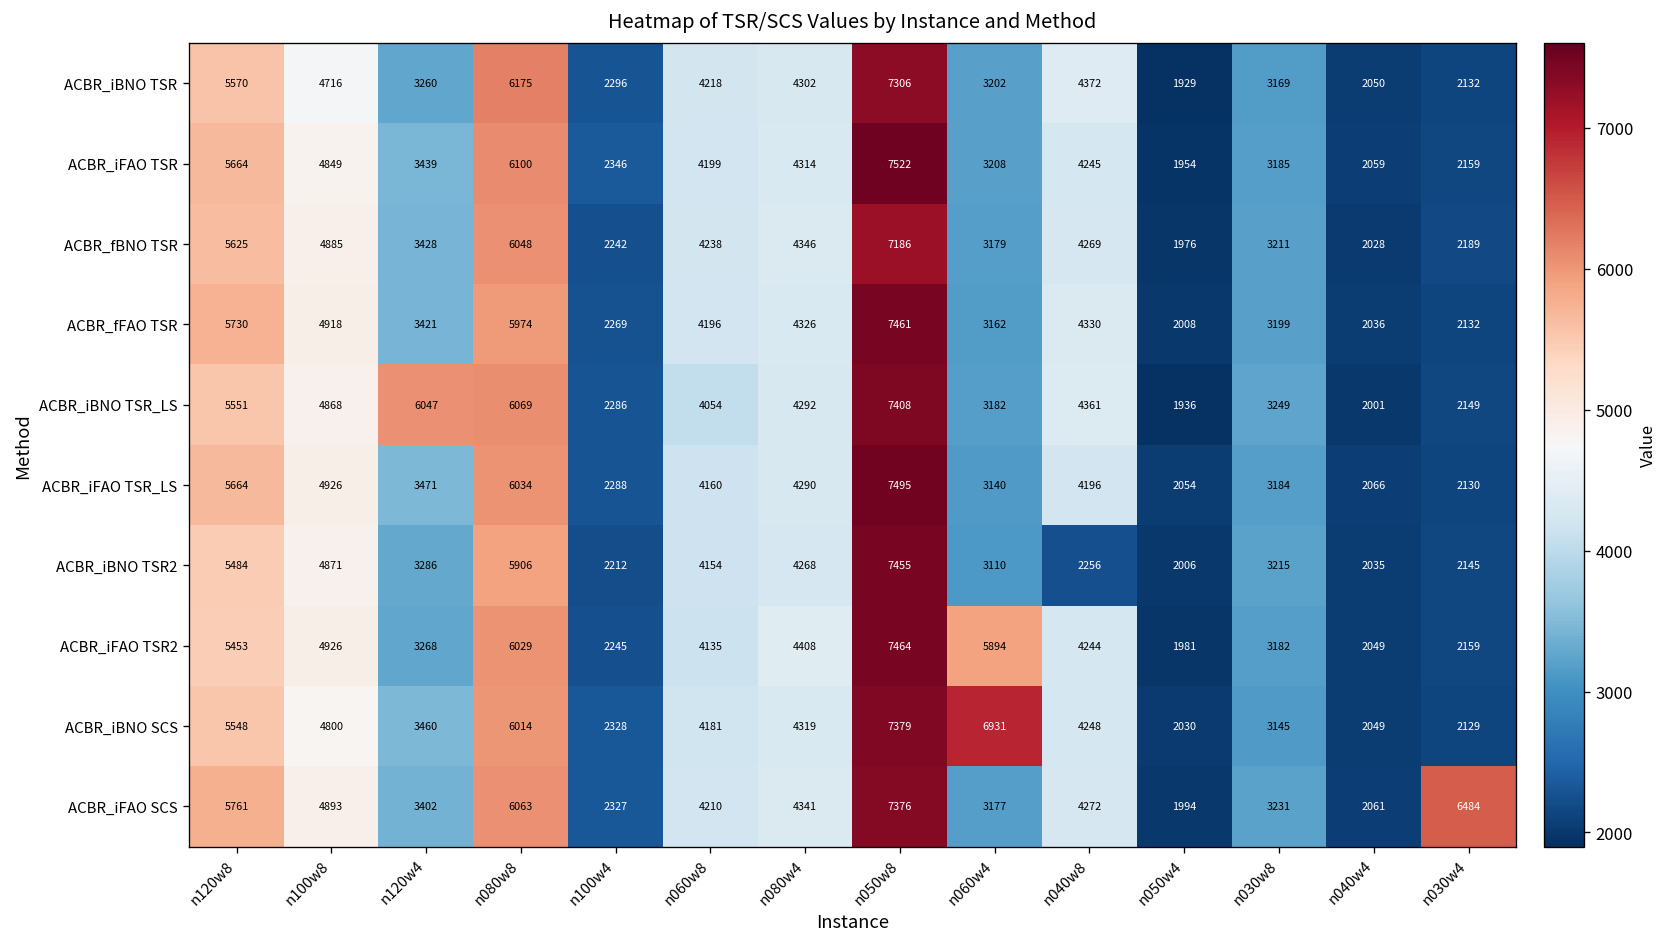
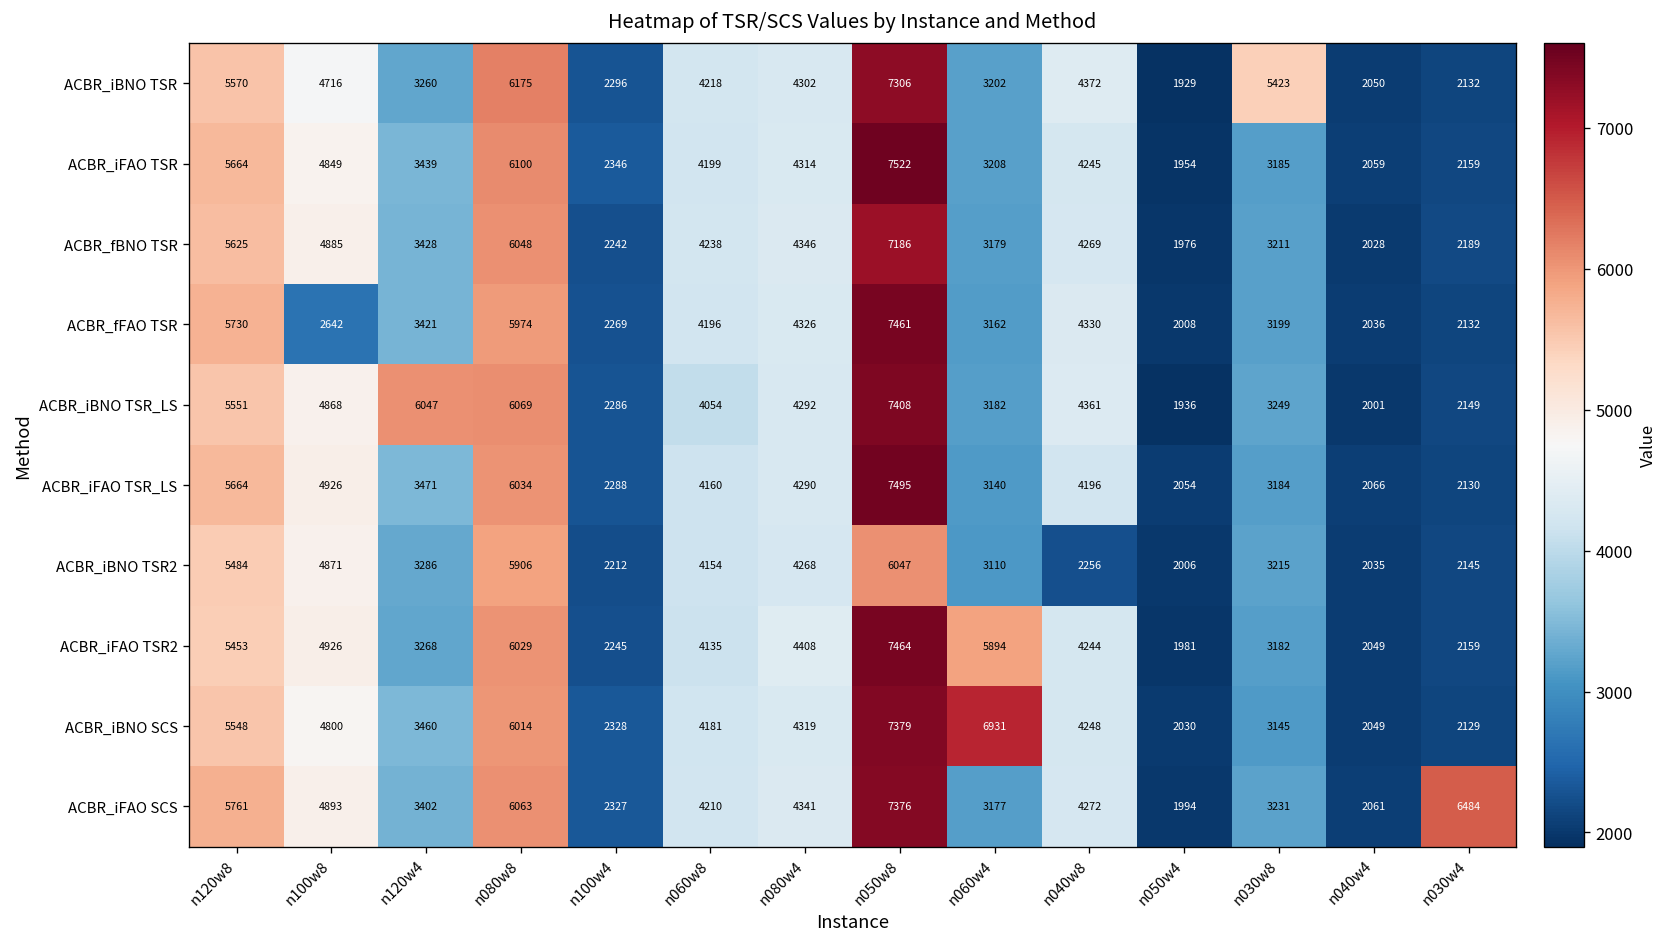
  {
    "ACBR_iBNO TSR": {
      "n120w8": 5570,
      "n100w8": 4716,
      "n120w4": 3260,
      "n080w8": 6175,
      "n100w4": 2296,
      "n060w8": 4218,
      "n080w4": 4302,
      "n050w8": 7306,
      "n060w4": 3202,
      "n040w8": 4372,
      "n050w4": 1929,
-     "n030w8": 3169,
+     "n030w8": 5423,
      "n040w4": 2050,
      "n030w4": 2132
    },
    "ACBR_iFAO TSR": {
      "n120w8": 5664,
      "n100w8": 4849,
      "n120w4": 3439,
      "n080w8": 6100,
      "n100w4": 2346,
      "n060w8": 4199,
      "n080w4": 4314,
      "n050w8": 7522,
      "n060w4": 3208,
      "n040w8": 4245,
      "n050w4": 1954,
      "n030w8": 3185,
      "n040w4": 2059,
      "n030w4": 2159
    },
    "ACBR_fBNO TSR": {
      "n120w8": 5625,
      "n100w8": 4885,
      "n120w4": 3428,
      "n080w8": 6048,
      "n100w4": 2242,
      "n060w8": 4238,
      "n080w4": 4346,
      "n050w8": 7186,
      "n060w4": 3179,
      "n040w8": 4269,
      "n050w4": 1976,
      "n030w8": 3211,
      "n040w4": 2028,
      "n030w4": 2189
    },
    "ACBR_fFAO TSR": {
      "n120w8": 5730,
-     "n100w8": 4918,
+     "n100w8": 2642,
      "n120w4": 3421,
      "n080w8": 5974,
      "n100w4": 2269,
      "n060w8": 4196,
      "n080w4": 4326,
      "n050w8": 7461,
      "n060w4": 3162,
      "n040w8": 4330,
      "n050w4": 2008,
      "n030w8": 3199,
      "n040w4": 2036,
      "n030w4": 2132
    },
    "ACBR_iBNO TSR_LS": {
      "n120w8": 5551,
      "n100w8": 4868,
      "n120w4": 6047,
      "n080w8": 6069,
      "n100w4": 2286,
      "n060w8": 4054,
      "n080w4": 4292,
      "n050w8": 7408,
      "n060w4": 3182,
      "n040w8": 4361,
      "n050w4": 1936,
      "n030w8": 3249,
      "n040w4": 2001,
      "n030w4": 2149
    },
    "ACBR_iFAO TSR_LS": {
      "n120w8": 5664,
      "n100w8": 4926,
      "n120w4": 3471,
      "n080w8": 6034,
      "n100w4": 2288,
      "n060w8": 4160,
      "n080w4": 4290,
      "n050w8": 7495,
      "n060w4": 3140,
      "n040w8": 4196,
      "n050w4": 2054,
      "n030w8": 3184,
      "n040w4": 2066,
      "n030w4": 2130
    },
    "ACBR_iBNO TSR2": {
      "n120w8": 5484,
      "n100w8": 4871,
      "n120w4": 3286,
      "n080w8": 5906,
      "n100w4": 2212,
      "n060w8": 4154,
      "n080w4": 4268,
-     "n050w8": 7455,
+     "n050w8": 6047,
      "n060w4": 3110,
      "n040w8": 2256,
      "n050w4": 2006,
      "n030w8": 3215,
      "n040w4": 2035,
      "n030w4": 2145
    },
    "ACBR_iFAO TSR2": {
      "n120w8": 5453,
      "n100w8": 4926,
      "n120w4": 3268,
      "n080w8": 6029,
      "n100w4": 2245,
      "n060w8": 4135,
      "n080w4": 4408,
      "n050w8": 7464,
      "n060w4": 5894,
      "n040w8": 4244,
      "n050w4": 1981,
      "n030w8": 3182,
      "n040w4": 2049,
      "n030w4": 2159
    },
    "ACBR_iBNO SCS": {
      "n120w8": 5548,
      "n100w8": 4800,
      "n120w4": 3460,
      "n080w8": 6014,
      "n100w4": 2328,
      "n060w8": 4181,
      "n080w4": 4319,
      "n050w8": 7379,
      "n060w4": 6931,
      "n040w8": 4248,
      "n050w4": 2030,
      "n030w8": 3145,
      "n040w4": 2049,
      "n030w4": 2129
    },
    "ACBR_iFAO SCS": {
      "n120w8": 5761,
      "n100w8": 4893,
      "n120w4": 3402,
      "n080w8": 6063,
      "n100w4": 2327,
      "n060w8": 4210,
      "n080w4": 4341,
      "n050w8": 7376,
      "n060w4": 3177,
      "n040w8": 4272,
      "n050w4": 1994,
      "n030w8": 3231,
      "n040w4": 2061,
      "n030w4": 6484
    }
  }
